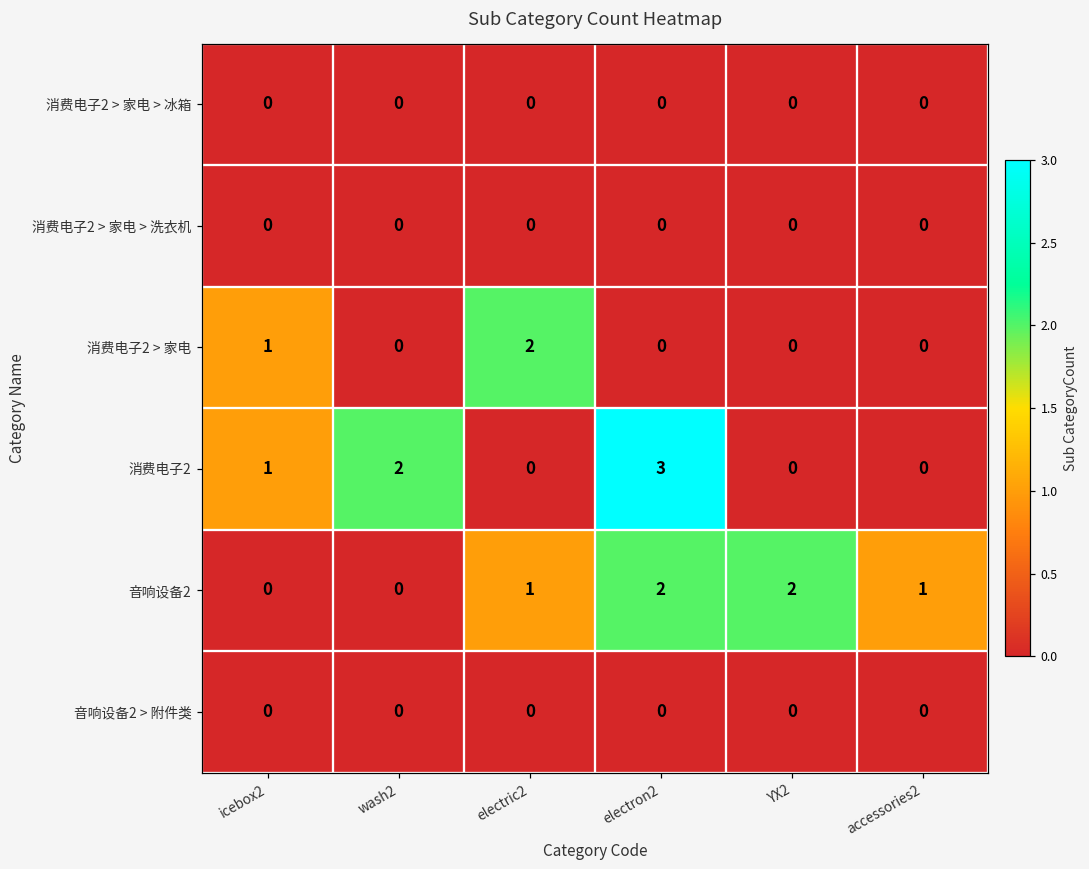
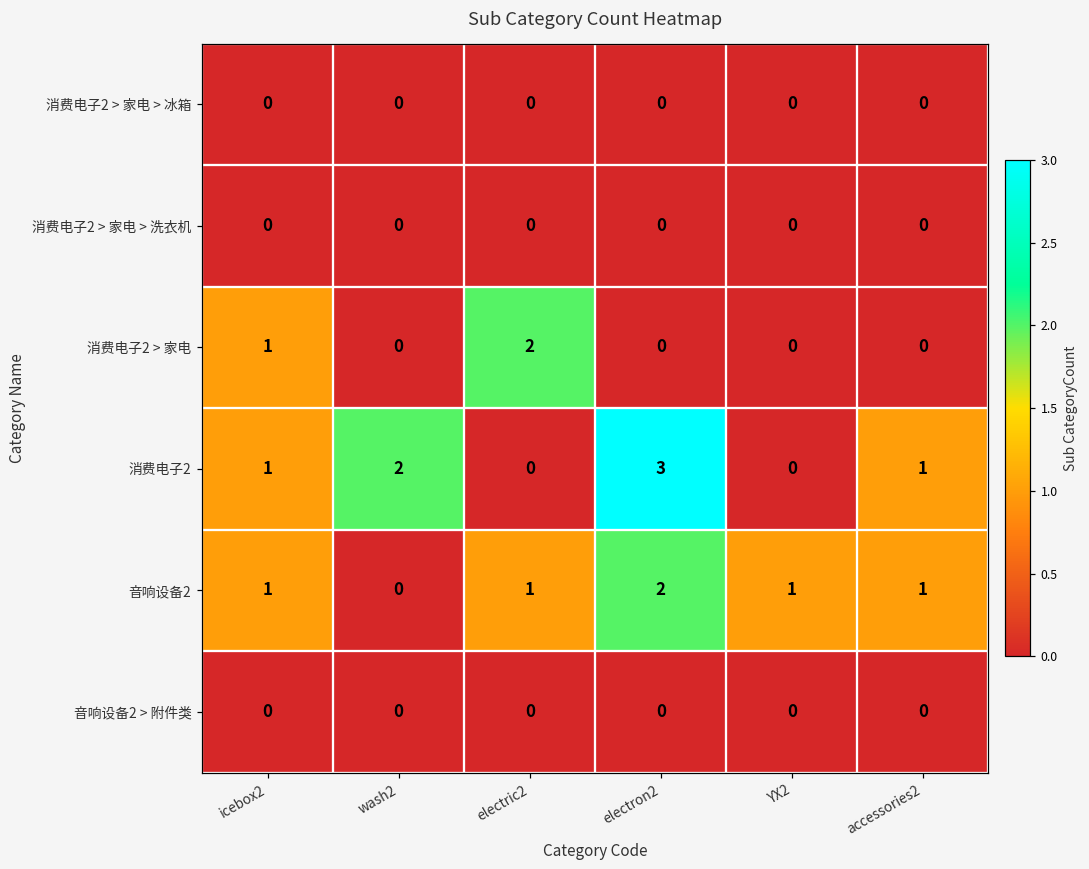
  {
    "消费电子2 > 家电 > 冰箱": {
      "icebox2": 0,
      "wash2": 0,
      "electric2": 0,
      "electron2": 0,
      "YX2": 0,
      "accessories2": 0
    },
    "消费电子2 > 家电 > 洗衣机": {
      "icebox2": 0,
      "wash2": 0,
      "electric2": 0,
      "electron2": 0,
      "YX2": 0,
      "accessories2": 0
    },
    "消费电子2 > 家电": {
      "icebox2": 1,
      "wash2": 0,
      "electric2": 2,
      "electron2": 0,
      "YX2": 0,
      "accessories2": 0
    },
    "消费电子2": {
      "icebox2": 1,
      "wash2": 2,
      "electric2": 0,
      "electron2": 3,
      "YX2": 0,
-     "accessories2": 0
+     "accessories2": 1
    },
    "音响设备2": {
-     "icebox2": 0,
+     "icebox2": 1,
      "wash2": 0,
      "electric2": 1,
      "electron2": 2,
-     "YX2": 2,
+     "YX2": 1,
      "accessories2": 1
    },
    "音响设备2 > 附件类": {
      "icebox2": 0,
      "wash2": 0,
      "electric2": 0,
      "electron2": 0,
      "YX2": 0,
      "accessories2": 0
    }
  }
